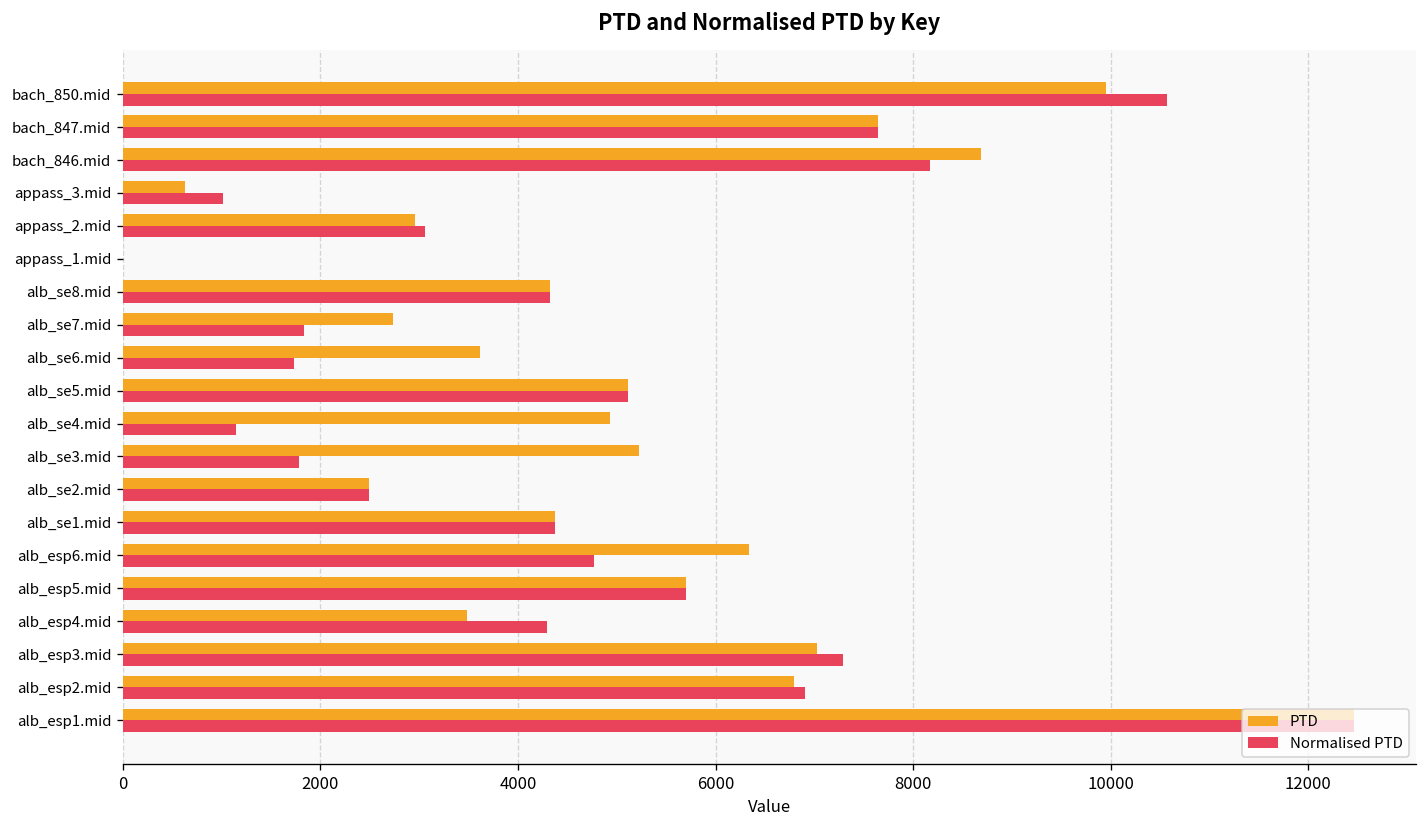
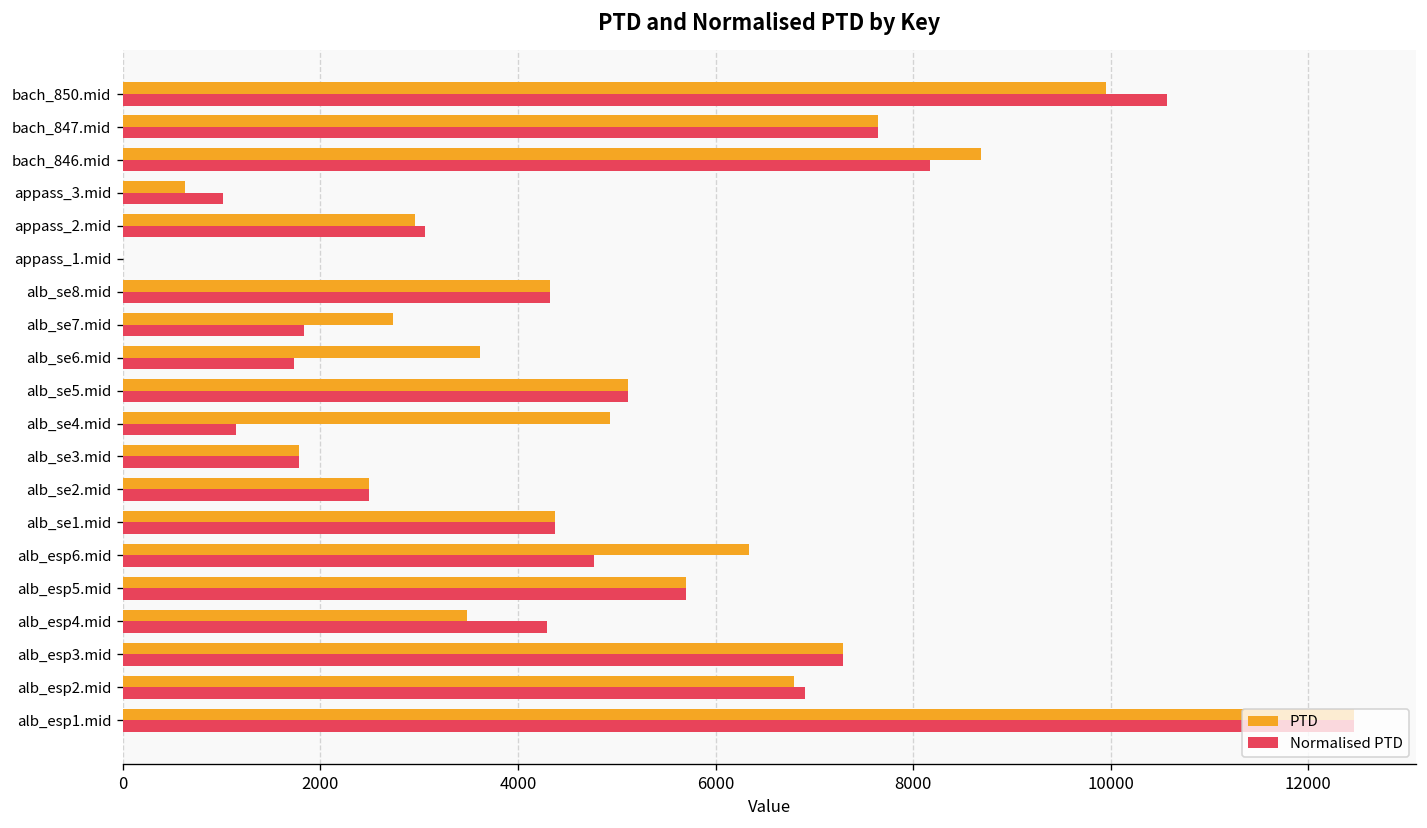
  {
    "PTD": {
      "bach_850.mid": 10000,
      "bach_847.mid": 7600,
      "bach_846.mid": 8700,
      "appass_3.mid": 600,
      "appass_2.mid": 3000,
      "appass_1.mid": 0,
      "alb_se8.mid": 4300,
      "alb_se7.mid": 2700,
      "alb_se6.mid": 3600,
      "alb_se5.mid": 5100,
      "alb_se4.mid": 4900,
-     "alb_se3.mid": 5200,
+     "alb_se3.mid": 1800,
      "alb_se2.mid": 2500,
      "alb_se1.mid": 4400,
      "alb_esp6.mid": 6300,
      "alb_esp5.mid": 5700,
      "alb_esp4.mid": 3500,
-     "alb_esp3.mid": 7000,
+     "alb_esp3.mid": 7300,
      "alb_esp2.mid": 6800
    },
    "Normalised PTD": {
      "bach_850.mid": 10600,
      "bach_847.mid": 7600,
      "bach_846.mid": 8200,
      "appass_3.mid": 1000,
      "appass_2.mid": 3100,
      "appass_1.mid": 0,
      "alb_se8.mid": 4300,
      "alb_se7.mid": 1800,
      "alb_se6.mid": 1700,
      "alb_se5.mid": 5100,
      "alb_se4.mid": 1100,
      "alb_se3.mid": 1800,
      "alb_se2.mid": 2500,
      "alb_se1.mid": 4400,
      "alb_esp6.mid": 4800,
      "alb_esp5.mid": 5700,
      "alb_esp4.mid": 4300,
      "alb_esp3.mid": 7300,
      "alb_esp2.mid": 6900
    }
  }
